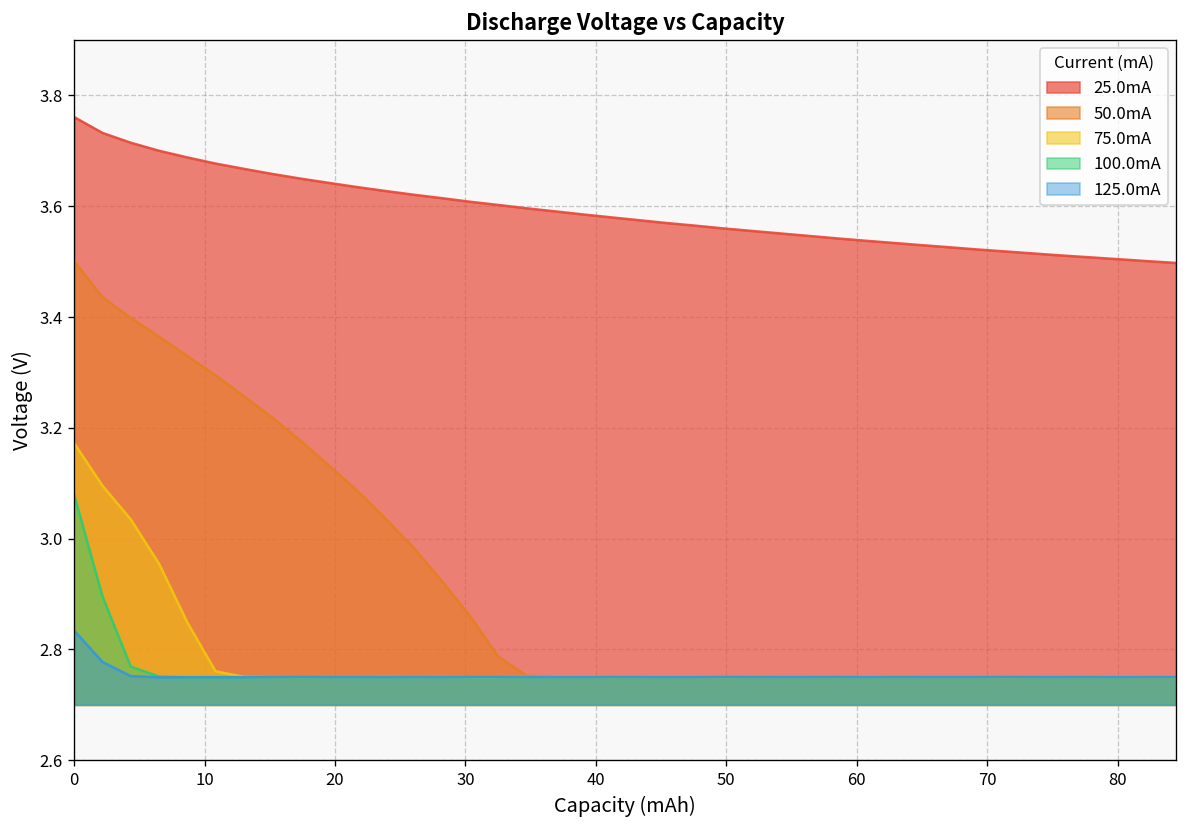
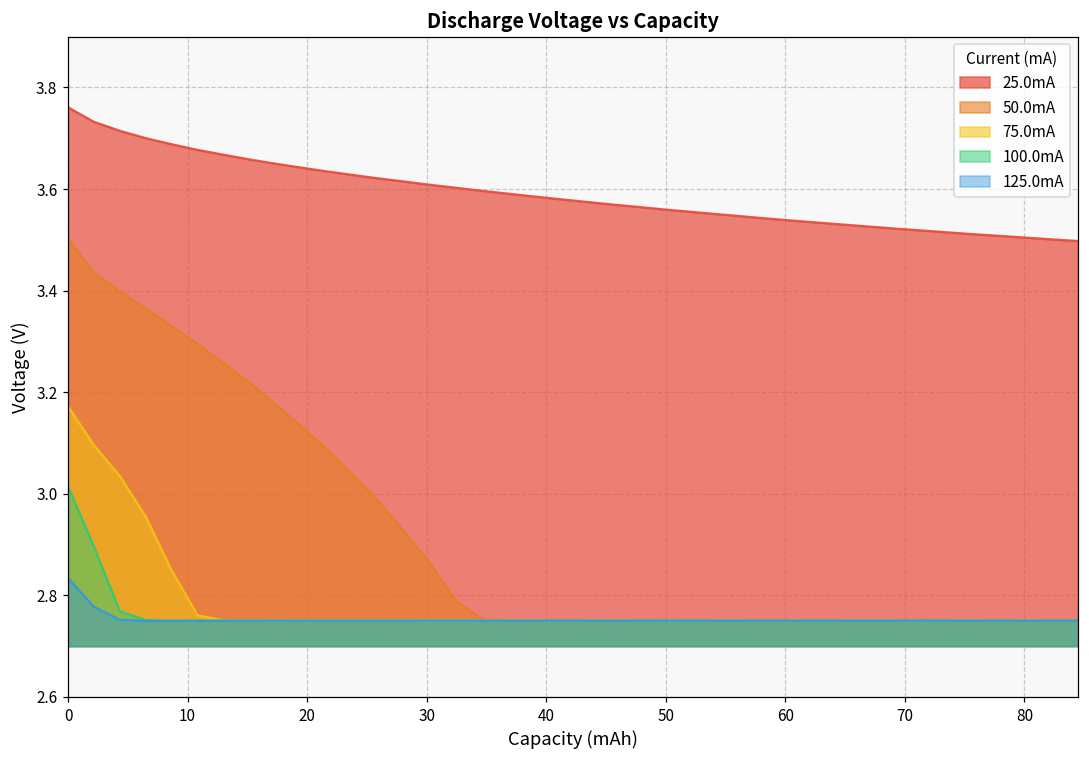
  {
    "75.0mA": {
      "0": 3.17
    },
    "100.0mA": {
-     "0": 3.08
+     "0": 3.01
    },
    "125.0mA": {
      "0": 2.83
    }
  }
